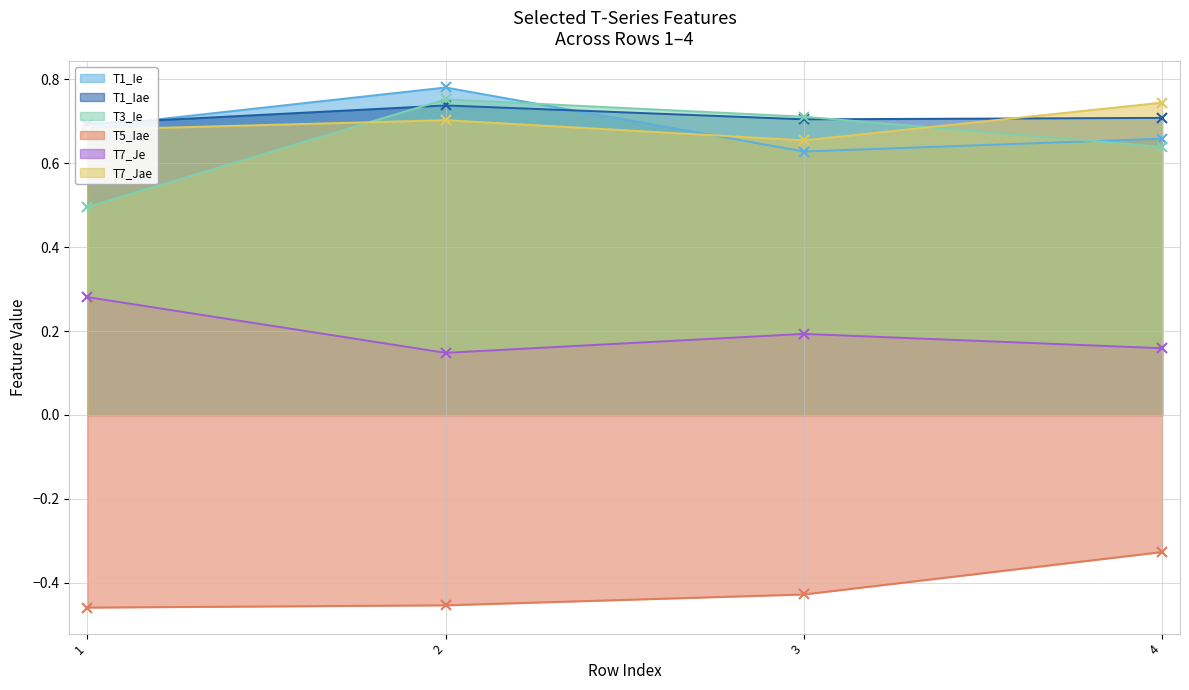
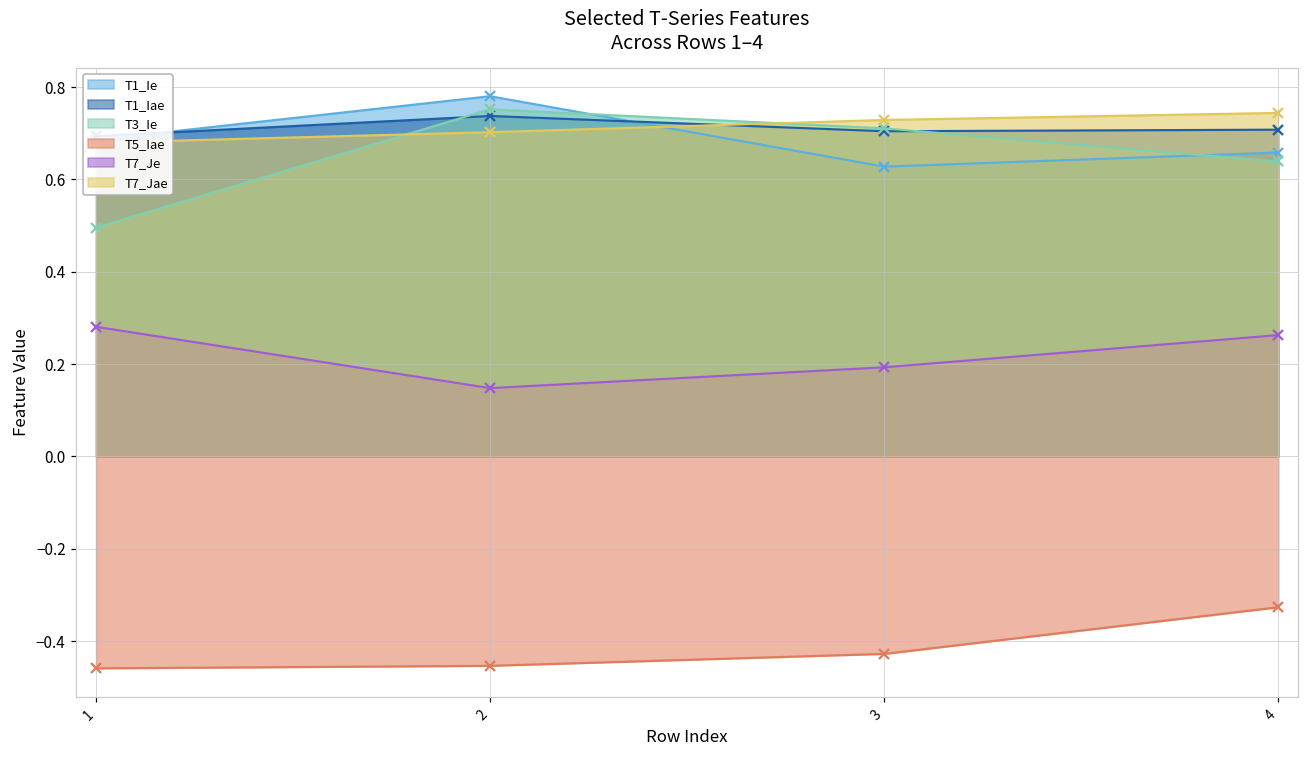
  {
    "T1_Iae": {
      "2": 0.74,
      "3": 0.70,
      "4": 0.71
    },
    "T7_Je": {
      "1": 0.28,
      "2": 0.15,
      "3": 0.19,
-     "4": 0.16
+     "4": 0.26
    },
    "T7_Jae": {
      "2": 0.70,
-     "3": 0.65,
+     "3": 0.73,
      "4": 0.74
    }
  }
